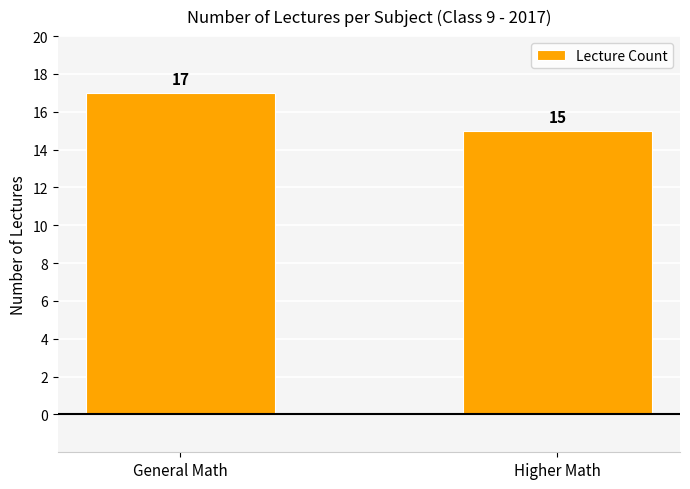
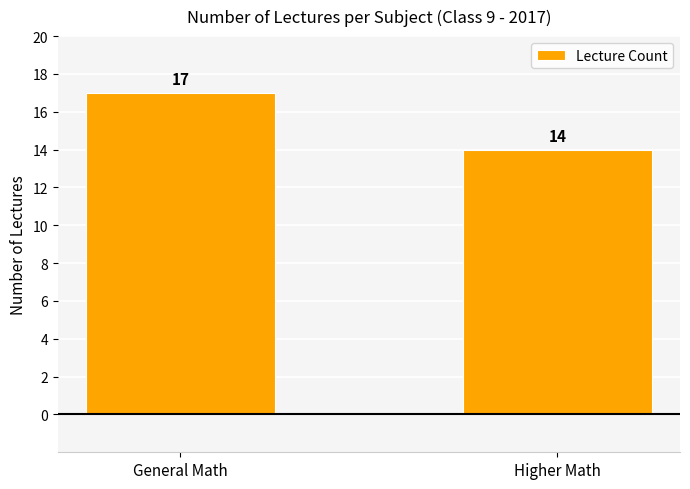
  {
    "General Math": 17,
-   "Higher Math": 15
+   "Higher Math": 14
  }
